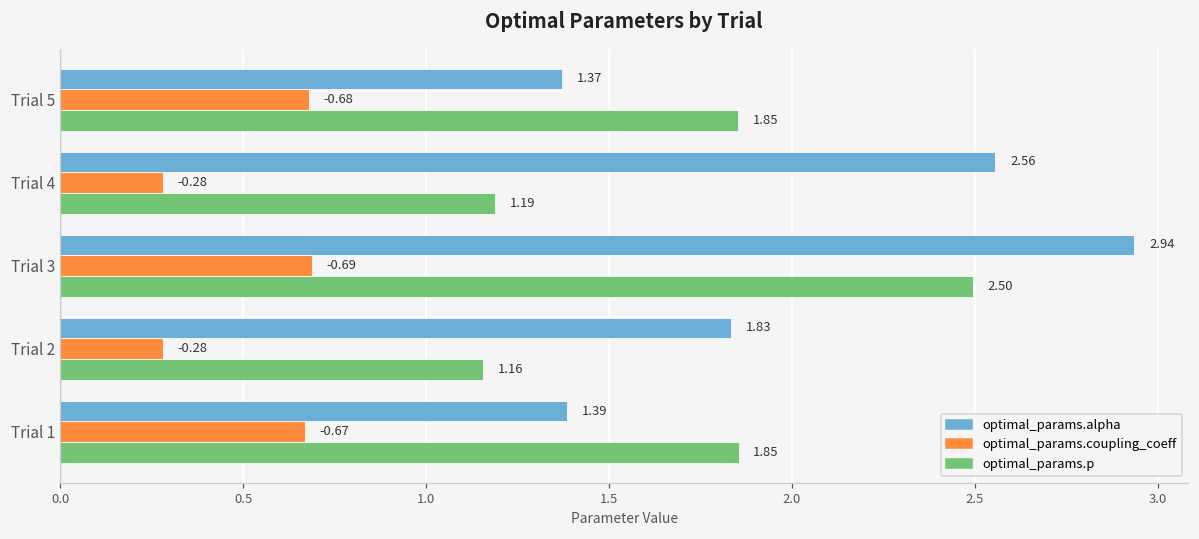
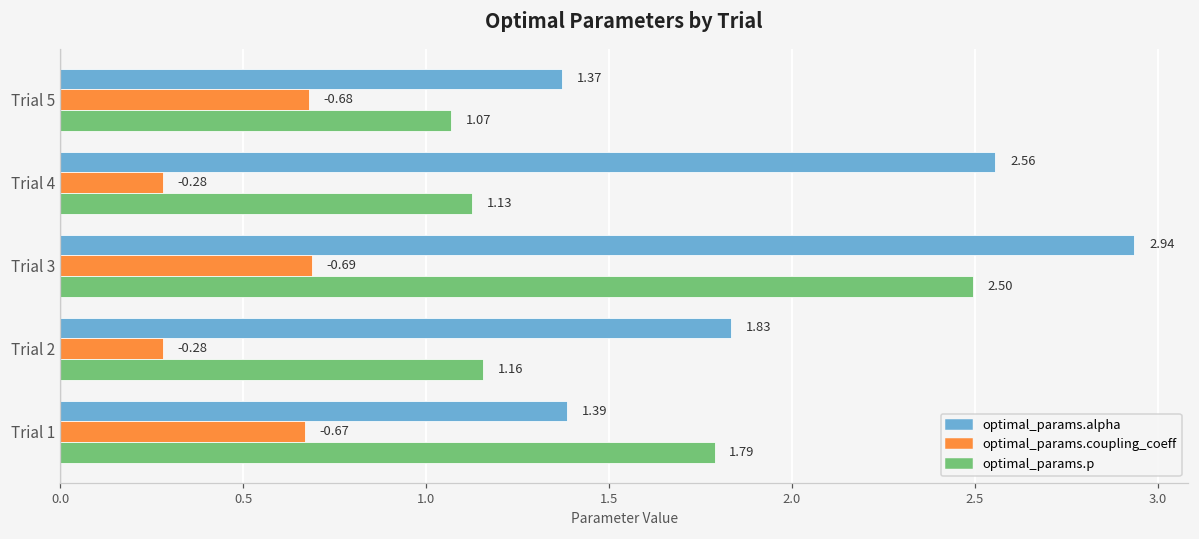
  {
    "optimal_params.alpha": {
      "Trial 5": 1.37,
      "Trial 4": 2.56,
      "Trial 3": 2.94,
      "Trial 2": 1.83,
      "Trial 1": 1.39
    },
    "optimal_params.p": {
-     "Trial 5": 1.85,
-     "Trial 4": 1.19,
+     "Trial 5": 1.07,
+     "Trial 4": 1.13,
      "Trial 3": 2.50,
      "Trial 2": 1.16,
-     "Trial 1": 1.85
+     "Trial 1": 1.79
    }
  }
